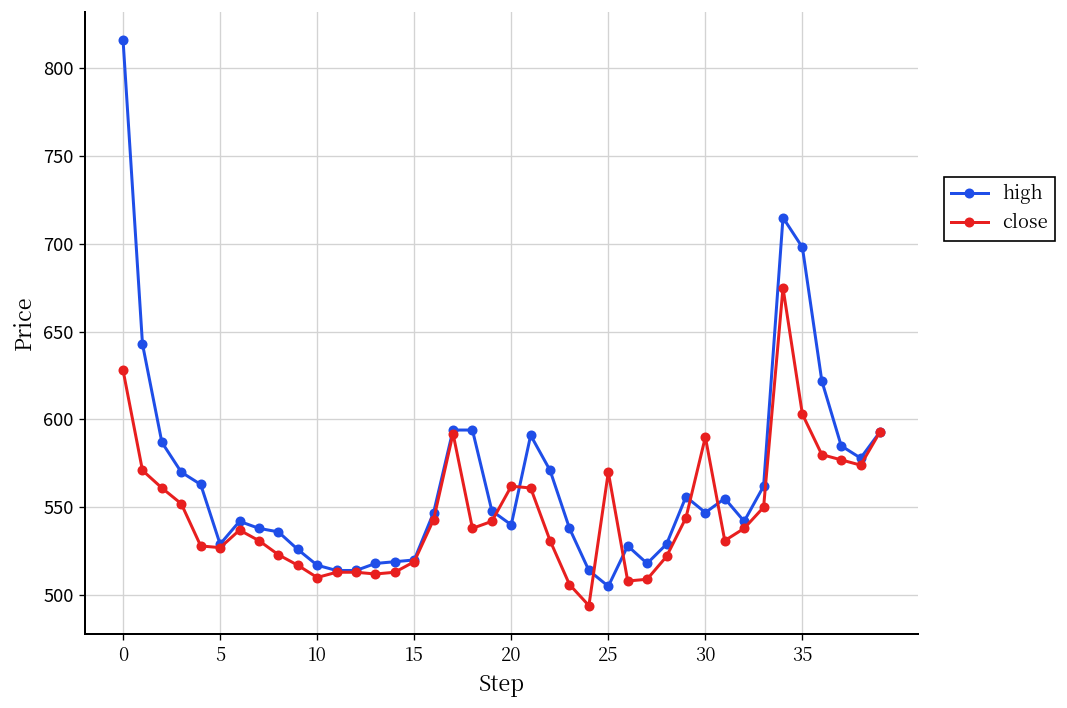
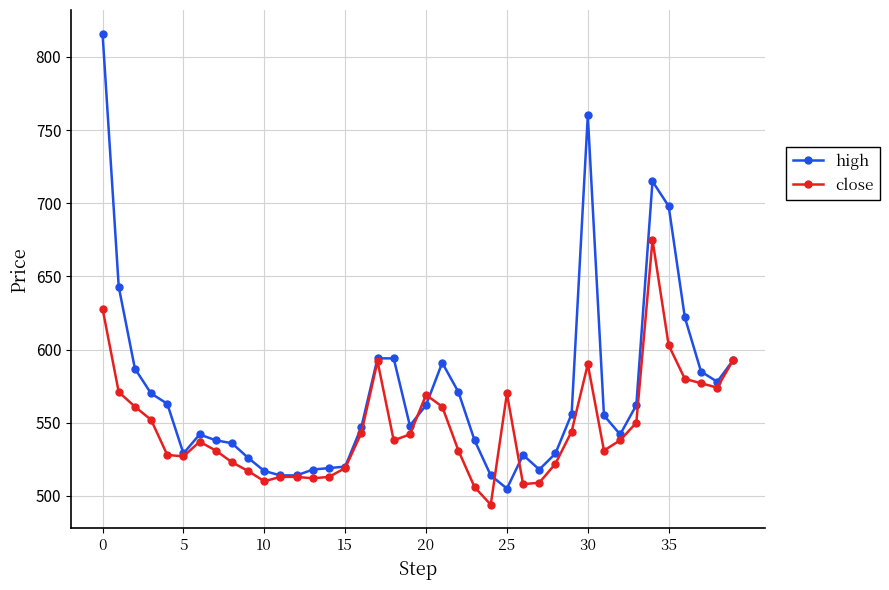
  {
    "high": {
      "0": 816,
      "5": 529,
      "10": 517,
-     "20": 540,
+     "20": 562,
      "25": 505,
-     "30": 547,
+     "30": 760,
      "35": 698
    },
    "close": {
      "0": 628,
      "5": 527,
      "10": 510,
-     "20": 562,
+     "20": 569,
      "25": 570,
      "30": 590,
      "35": 603
    }
  }
